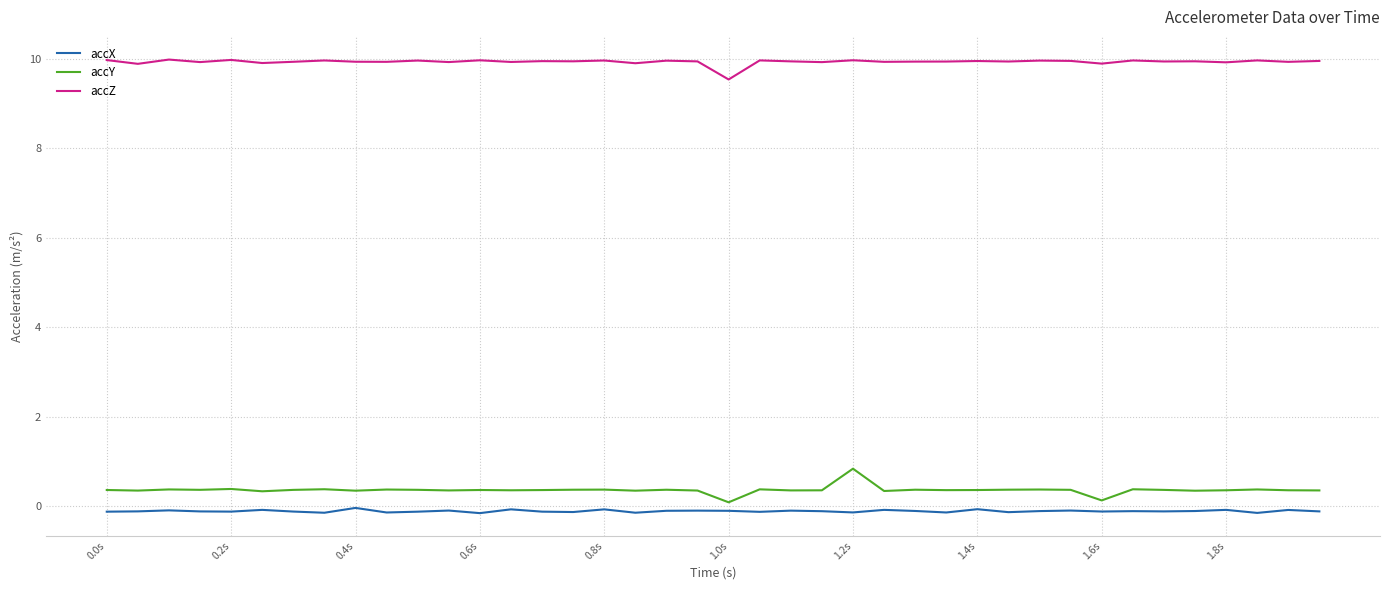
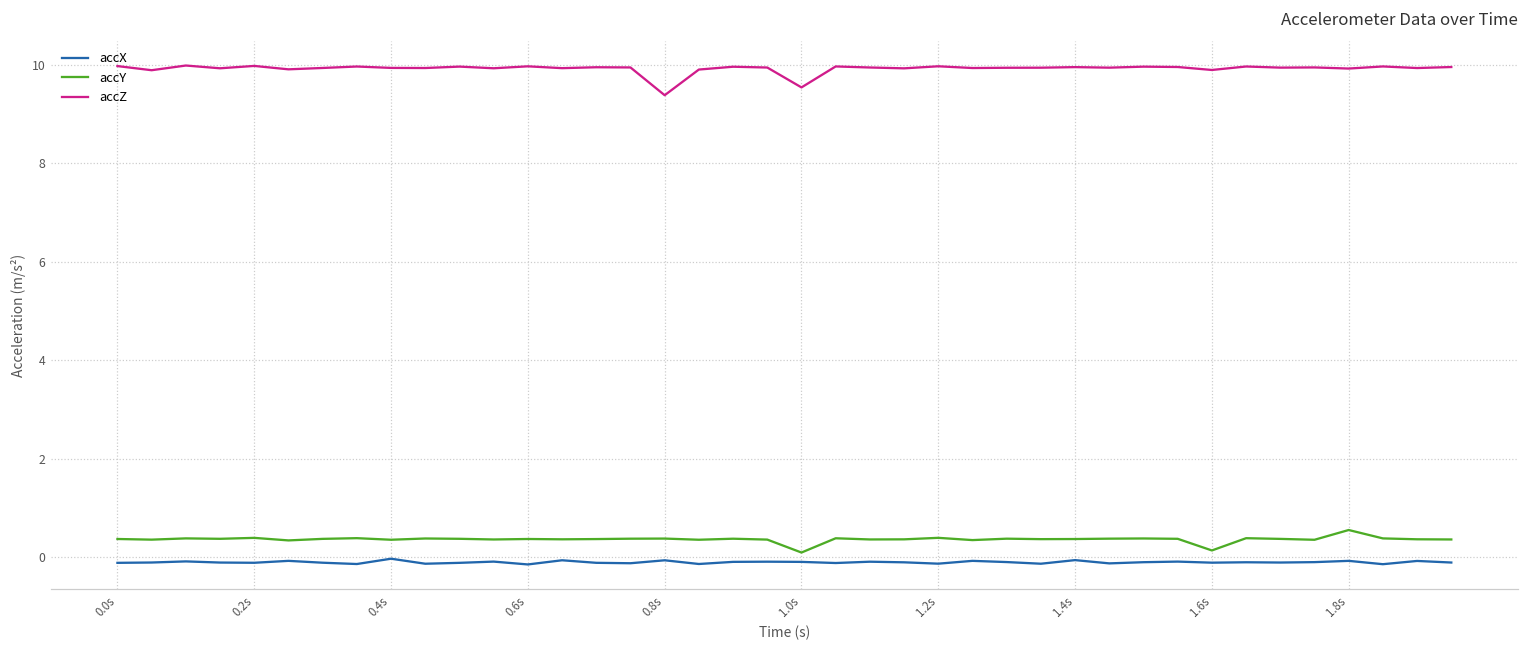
  {
    "accX": {
      "0.0s": -0.1,
      "0.2s": -0.1,
      "0.4s": 0.0,
      "0.6s": -0.2,
      "0.8s": -0.1,
      "1.0s": -0.1,
      "1.2s": -0.1,
      "1.4s": -0.1,
      "1.6s": -0.1,
      "1.8s": -0.1
    },
    "accY": {
      "0.0s": 0.4,
      "0.2s": 0.4,
      "0.4s": 0.3,
      "0.6s": 0.4,
      "0.8s": 0.4,
      "1.0s": 0.1,
-     "1.2s": 0.8,
+     "1.2s": 0.4,
      "1.4s": 0.4,
      "1.6s": 0.1,
-     "1.8s": 0.4
+     "1.8s": 0.5
    },
    "accZ": {
      "0.0s": 10.0,
      "0.2s": 10.0,
      "0.4s": 9.9,
      "0.6s": 10.0,
-     "0.8s": 10.0,
+     "0.8s": 9.4,
      "1.0s": 9.5,
      "1.2s": 10.0,
      "1.4s": 10.0,
      "1.6s": 9.9,
      "1.8s": 9.9
    }
  }
